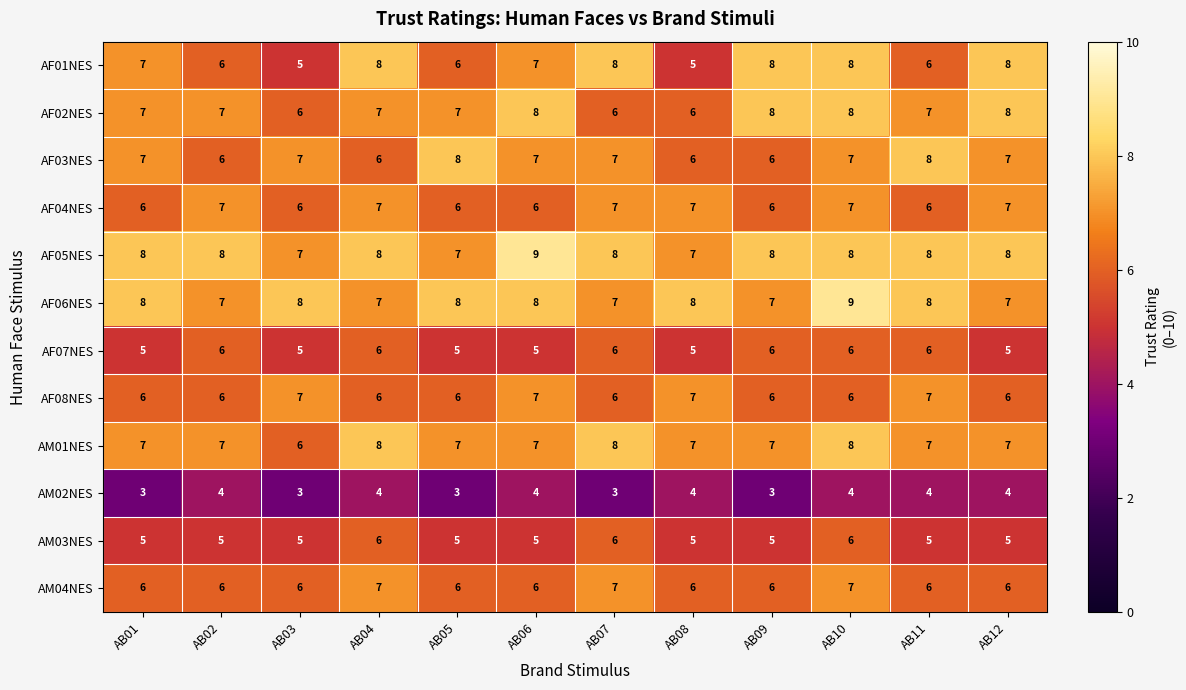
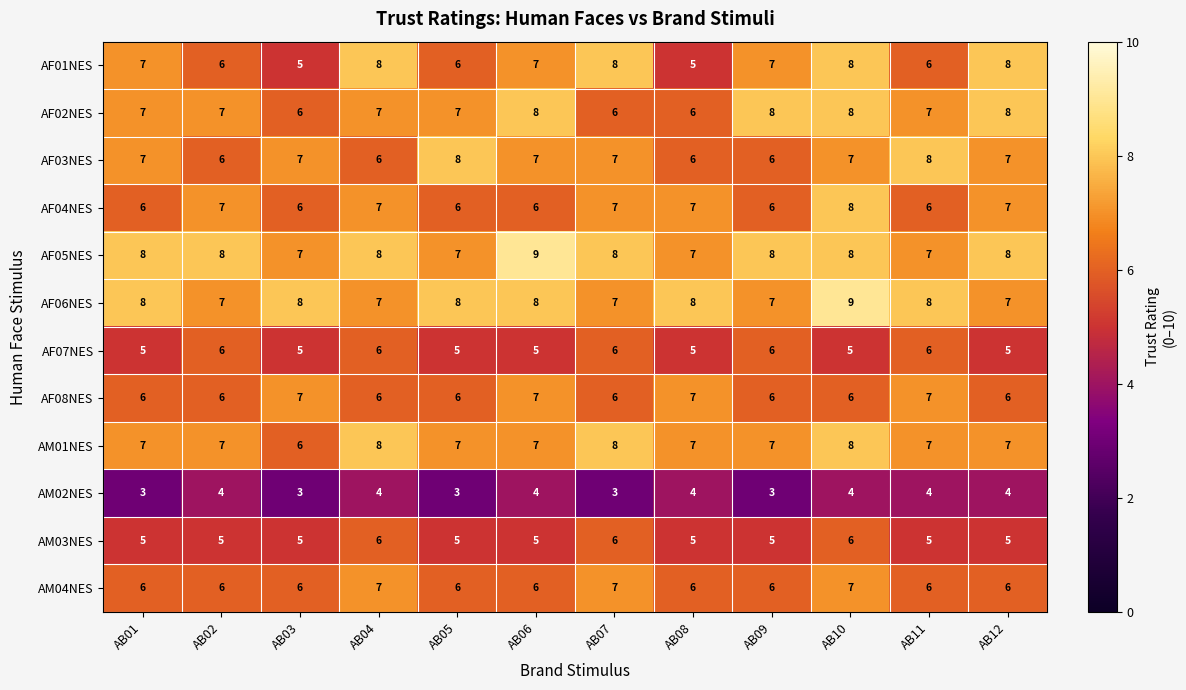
  {
    "AF01NES": {
      "AB01": 7,
      "AB02": 6,
      "AB03": 5,
      "AB04": 8,
      "AB05": 6,
      "AB06": 7,
      "AB07": 8,
      "AB08": 5,
-     "AB09": 8,
+     "AB09": 7,
      "AB10": 8,
      "AB11": 6,
      "AB12": 8
    },
    "AF02NES": {
      "AB01": 7,
      "AB02": 7,
      "AB03": 6,
      "AB04": 7,
      "AB05": 7,
      "AB06": 8,
      "AB07": 6,
      "AB08": 6,
      "AB09": 8,
      "AB10": 8,
      "AB11": 7,
      "AB12": 8
    },
    "AF03NES": {
      "AB01": 7,
      "AB02": 6,
      "AB03": 7,
      "AB04": 6,
      "AB05": 8,
      "AB06": 7,
      "AB07": 7,
      "AB08": 6,
      "AB09": 6,
      "AB10": 7,
      "AB11": 8,
      "AB12": 7
    },
    "AF04NES": {
      "AB01": 6,
      "AB02": 7,
      "AB03": 6,
      "AB04": 7,
      "AB05": 6,
      "AB06": 6,
      "AB07": 7,
      "AB08": 7,
      "AB09": 6,
-     "AB10": 7,
+     "AB10": 8,
      "AB11": 6,
      "AB12": 7
    },
    "AF05NES": {
      "AB01": 8,
      "AB02": 8,
      "AB03": 7,
      "AB04": 8,
      "AB05": 7,
      "AB06": 9,
      "AB07": 8,
      "AB08": 7,
      "AB09": 8,
      "AB10": 8,
-     "AB11": 8,
+     "AB11": 7,
      "AB12": 8
    },
    "AF06NES": {
      "AB01": 8,
      "AB02": 7,
      "AB03": 8,
      "AB04": 7,
      "AB05": 8,
      "AB06": 8,
      "AB07": 7,
      "AB08": 8,
      "AB09": 7,
      "AB10": 9,
      "AB11": 8,
      "AB12": 7
    },
    "AF07NES": {
      "AB01": 5,
      "AB02": 6,
      "AB03": 5,
      "AB04": 6,
      "AB05": 5,
      "AB06": 5,
      "AB07": 6,
      "AB08": 5,
      "AB09": 6,
-     "AB10": 6,
+     "AB10": 5,
      "AB11": 6,
      "AB12": 5
    },
    "AF08NES": {
      "AB01": 6,
      "AB02": 6,
      "AB03": 7,
      "AB04": 6,
      "AB05": 6,
      "AB06": 7,
      "AB07": 6,
      "AB08": 7,
      "AB09": 6,
      "AB10": 6,
      "AB11": 7,
      "AB12": 6
    },
    "AM01NES": {
      "AB01": 7,
      "AB02": 7,
      "AB03": 6,
      "AB04": 8,
      "AB05": 7,
      "AB06": 7,
      "AB07": 8,
      "AB08": 7,
      "AB09": 7,
      "AB10": 8,
      "AB11": 7,
      "AB12": 7
    },
    "AM02NES": {
      "AB01": 3,
      "AB02": 4,
      "AB03": 3,
      "AB04": 4,
      "AB05": 3,
      "AB06": 4,
      "AB07": 3,
      "AB08": 4,
      "AB09": 3,
      "AB10": 4,
      "AB11": 4,
      "AB12": 4
    },
    "AM03NES": {
      "AB01": 5,
      "AB02": 5,
      "AB03": 5,
      "AB04": 6,
      "AB05": 5,
      "AB06": 5,
      "AB07": 6,
      "AB08": 5,
      "AB09": 5,
      "AB10": 6,
      "AB11": 5,
      "AB12": 5
    },
    "AM04NES": {
      "AB01": 6,
      "AB02": 6,
      "AB03": 6,
      "AB04": 7,
      "AB05": 6,
      "AB06": 6,
      "AB07": 7,
      "AB08": 6,
      "AB09": 6,
      "AB10": 7,
      "AB11": 6,
      "AB12": 6
    }
  }
